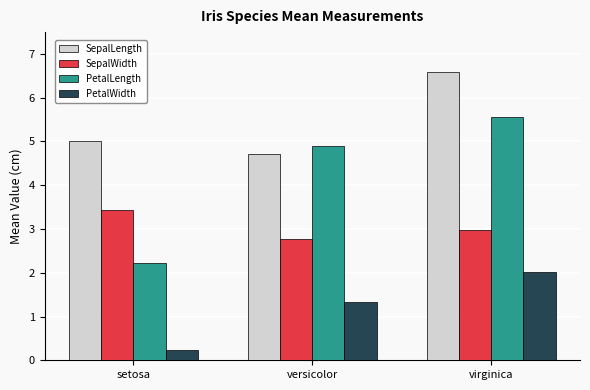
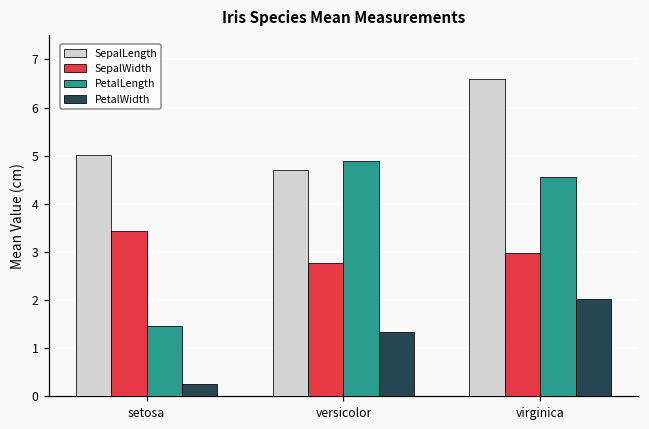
  {
    "SepalLength": {
      "setosa": 5.0,
      "versicolor": 4.7,
      "virginica": 6.6
    },
    "SepalWidth": {
      "setosa": 3.4,
      "versicolor": 2.8,
      "virginica": 3.0
    },
    "PetalLength": {
-     "setosa": 2.2,
+     "setosa": 1.5,
      "versicolor": 4.9,
-     "virginica": 5.6
+     "virginica": 4.6
    },
    "PetalWidth": {
      "setosa": 0.2,
      "versicolor": 1.3,
      "virginica": 2.0
    }
  }
